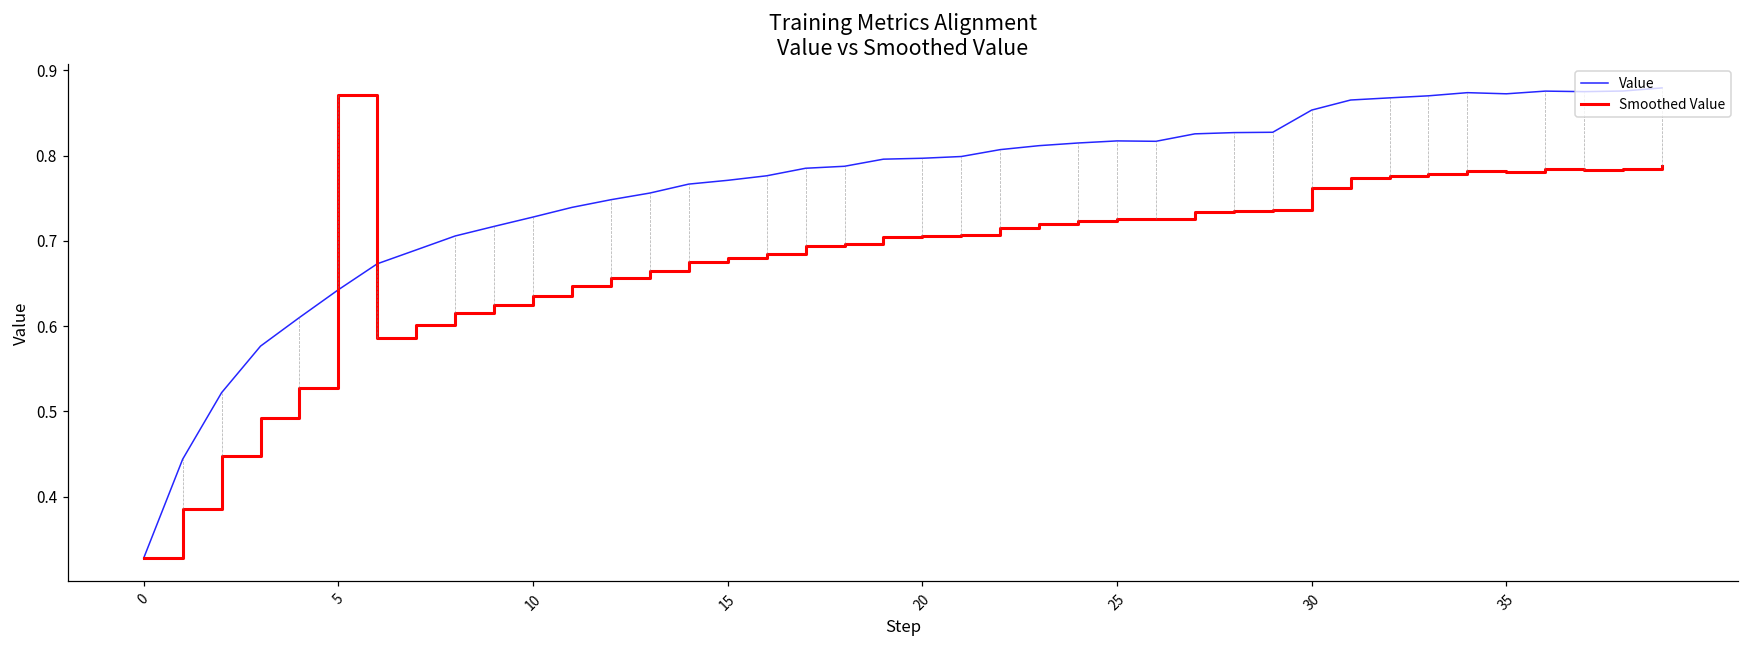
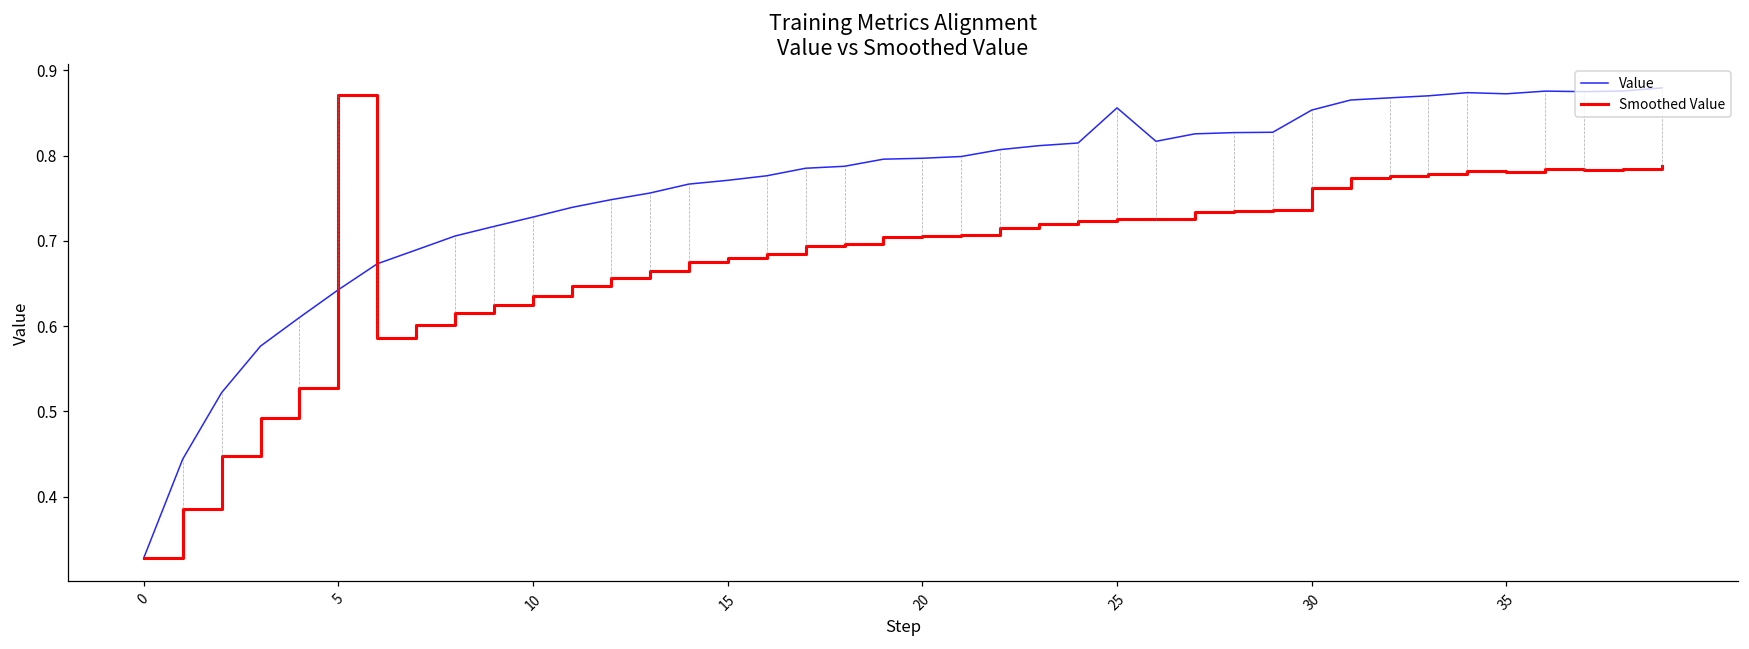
  {
    "Value": {
      "15": 0.77,
-     "25": 0.82,
+     "25": 0.86,
      "35": 0.87
    },
    "Smoothed Value": {
      "15": 0.68,
      "35": 0.78
    }
  }
